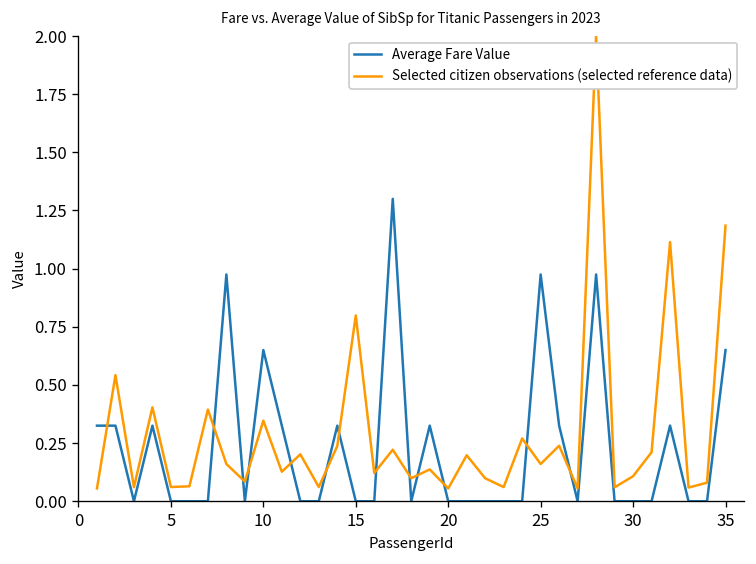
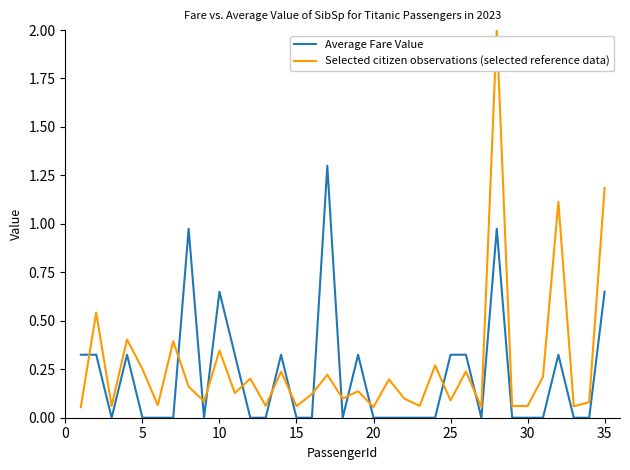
  {
    "Average Fare Value": {
      "5": 0.00,
      "10": 0.65,
      "15": 0.00,
      "20": 0.00,
-     "25": 0.98,
+     "25": 0.33,
      "30": 0.00,
      "35": 0.65
    },
    "Selected citizen observations (selected reference data)": {
-     "5": 0.06,
+     "5": 0.25,
      "10": 0.35,
-     "15": 0.80,
+     "15": 0.06,
      "20": 0.05,
-     "25": 0.16,
-     "30": 0.11,
+     "25": 0.09,
+     "30": 0.06,
      "35": 1.18
    }
  }
